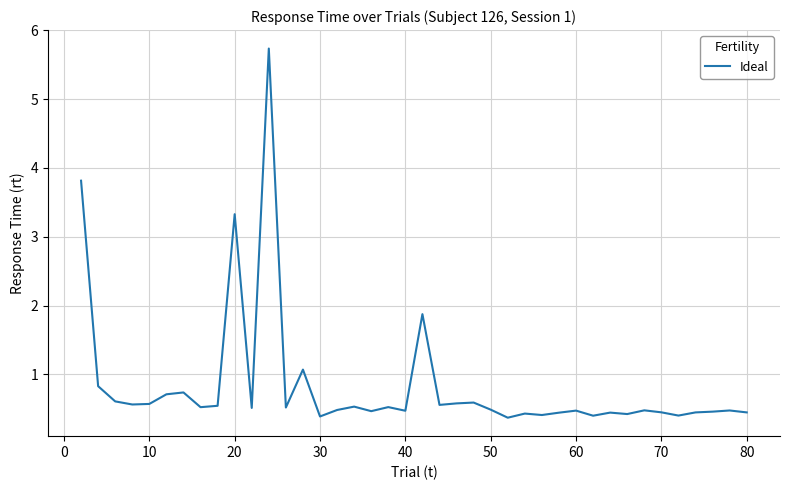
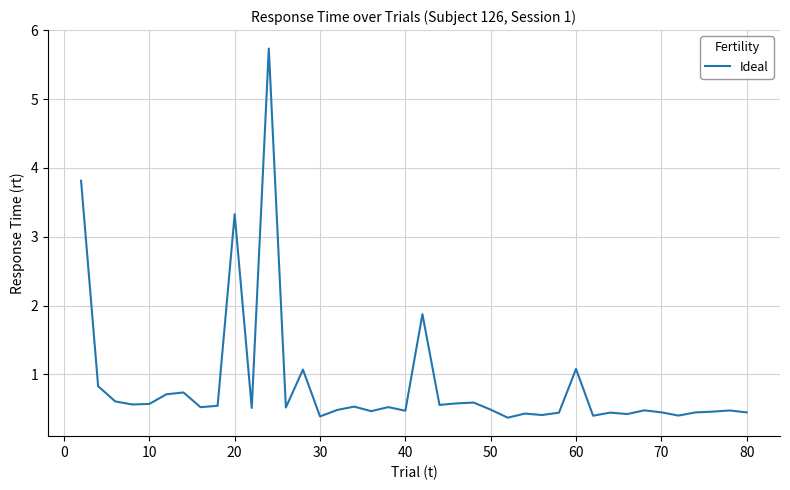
  {
    "10": 0.6,
    "20": 3.3,
    "30": 0.4,
    "40": 0.5,
    "50": 0.5,
-   "60": 0.5,
+   "60": 1.1,
    "70": 0.4,
    "80": 0.4
  }
